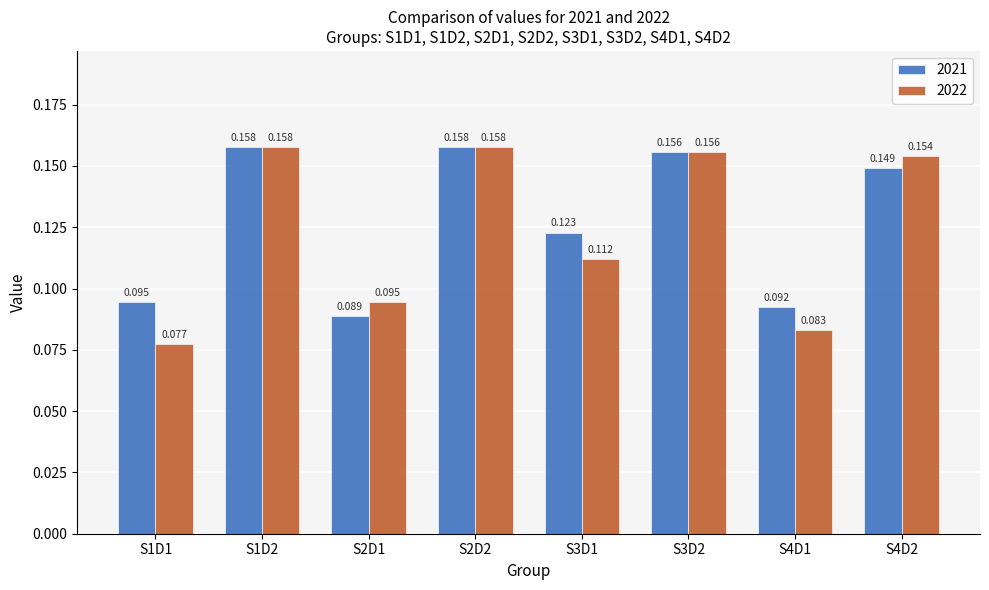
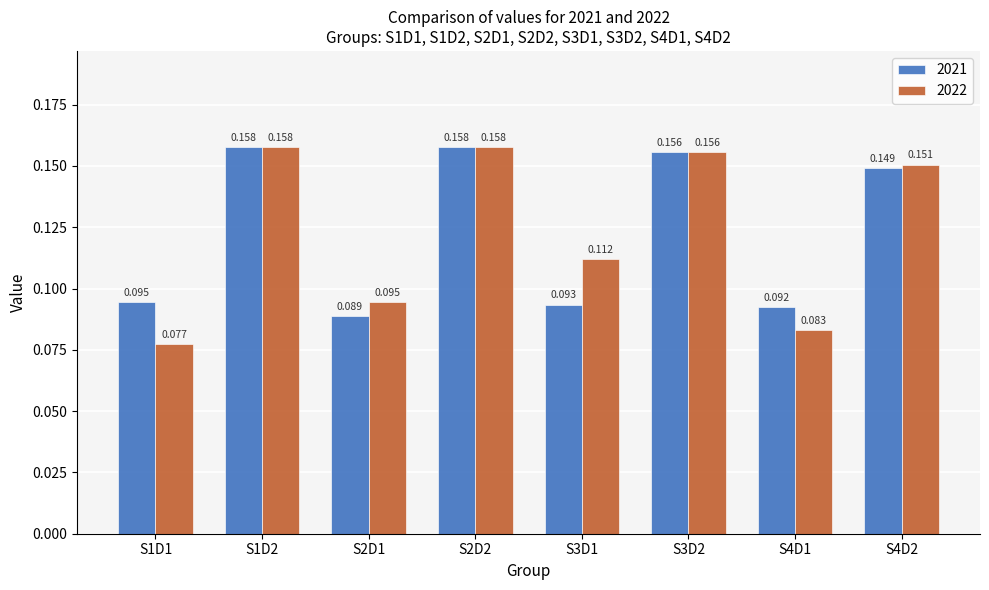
  {
    "2021": {
      "S1D1": 0.095,
      "S1D2": 0.158,
      "S2D1": 0.089,
      "S2D2": 0.158,
-     "S3D1": 0.123,
+     "S3D1": 0.093,
      "S3D2": 0.156,
      "S4D1": 0.092,
      "S4D2": 0.149
    },
    "2022": {
      "S1D1": 0.077,
      "S1D2": 0.158,
      "S2D1": 0.095,
      "S2D2": 0.158,
      "S3D1": 0.112,
      "S3D2": 0.156,
      "S4D1": 0.083,
-     "S4D2": 0.154
+     "S4D2": 0.151
    }
  }
